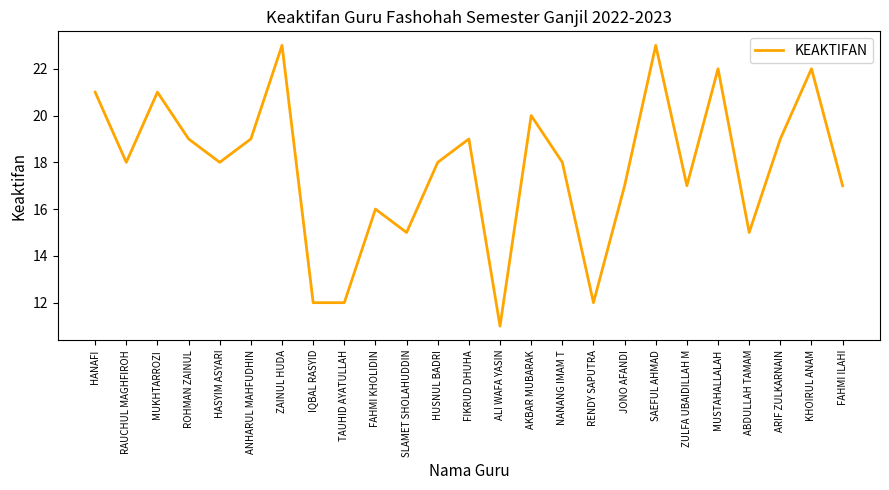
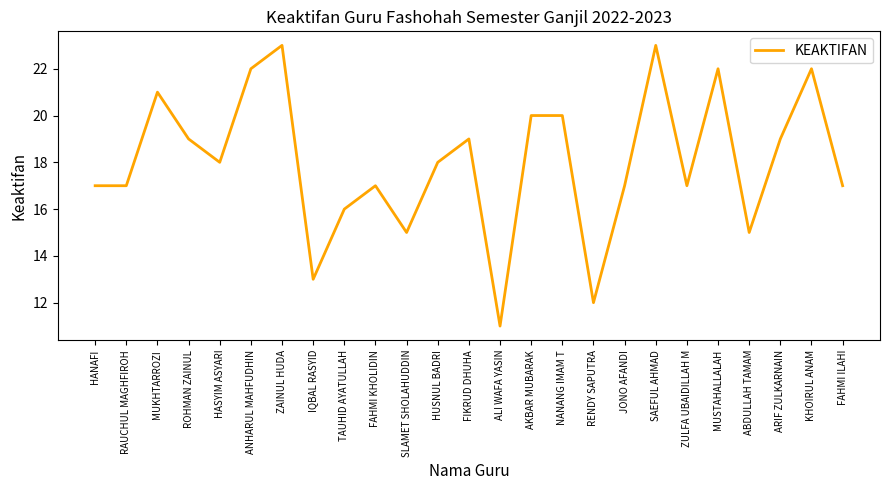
  {
-   "HANAFI": 21,
-   "RAUCHUL MAGHFIROH": 18,
+   "HANAFI": 17,
+   "RAUCHUL MAGHFIROH": 17,
    "MUKHTARROZI": 21,
    "ROHMAN ZAINUL": 19,
    "HASYIM ASYARI": 18,
-   "ANHARUL MAHFUDHIN": 19,
+   "ANHARUL MAHFUDHIN": 22,
    "ZAINUL HUDA": 23,
-   "IQBAL RASYID": 12,
-   "TAUHID AYATULLAH": 12,
-   "FAHMI KHOLIDIN": 16,
+   "IQBAL RASYID": 13,
+   "TAUHID AYATULLAH": 16,
+   "FAHMI KHOLIDIN": 17,
    "SLAMET SHOLAHUDDIN": 15,
    "HUSNUL BADRI": 18,
    "FIKRUD DHUHA": 19,
    "ALI WAFA YASIN": 11,
    "AKBAR MUBARAK": 20,
-   "NANANG IMAM T": 18,
+   "NANANG IMAM T": 20,
    "RENDY SAPUTRA": 12,
    "JONO AFANDI": 17,
    "SAEFUL AHMAD": 23,
    "ZULFA UBAIDILLAH M": 17,
    "MUSTAHALLALAH": 22,
    "ABDULLAH TAMAM": 15,
    "ARIF ZULKARNAIN": 19,
    "KHOIRUL ANAM": 22,
    "FAHMI ILAHI": 17
  }
